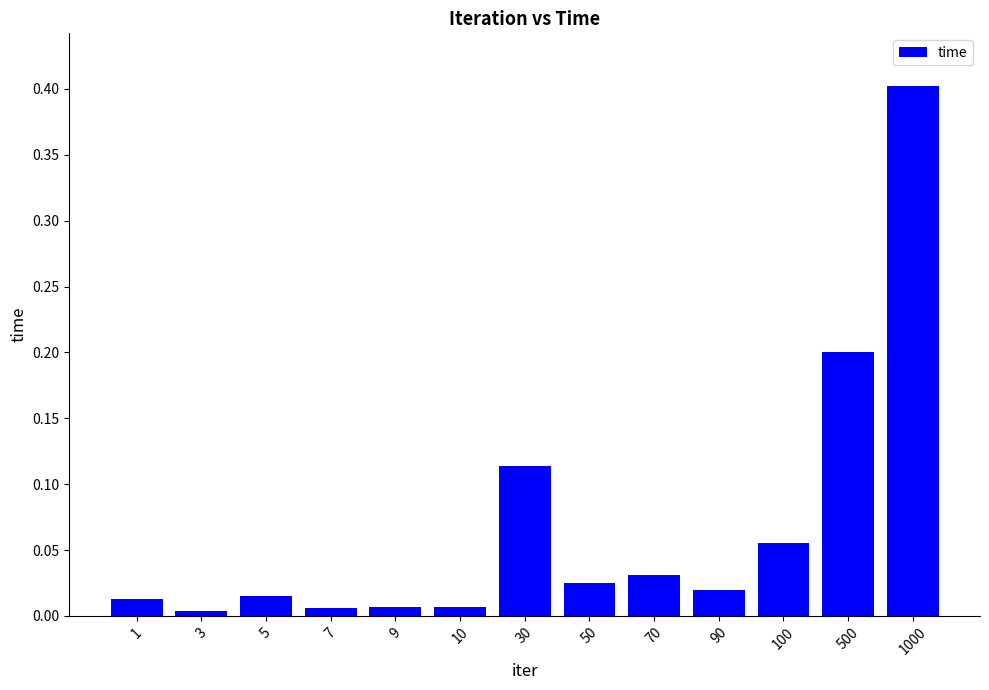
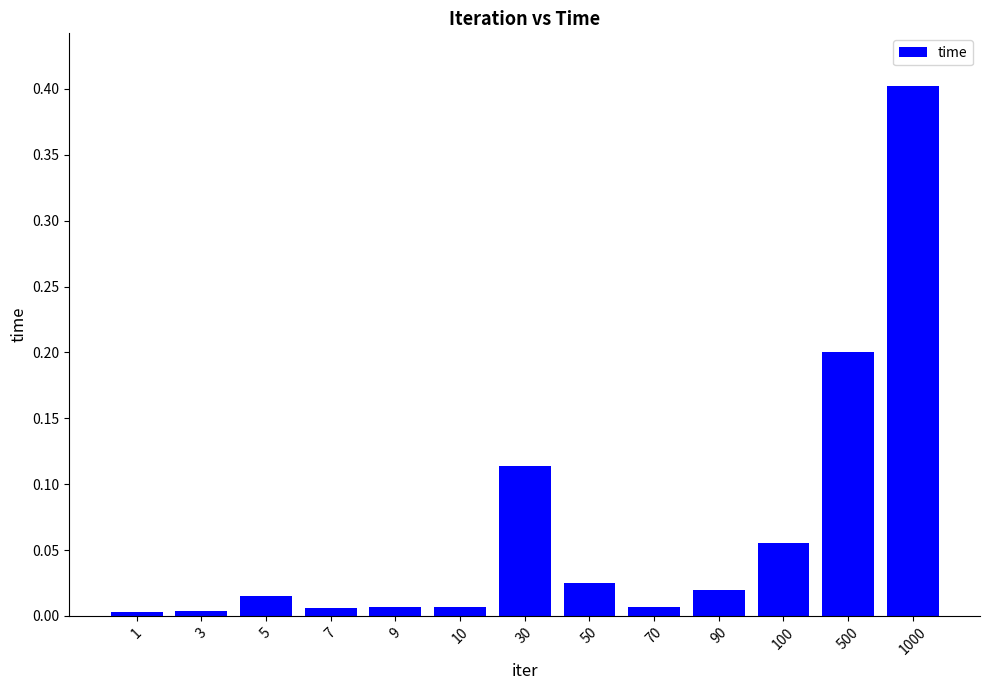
  {
-   "1": 0.013,
+   "1": 0.003,
    "3": 0.004,
    "5": 0.015,
    "7": 0.006,
    "9": 0.007,
    "10": 0.007,
    "30": 0.114,
    "50": 0.025,
-   "70": 0.031,
+   "70": 0.007,
    "90": 0.020,
    "100": 0.055,
    "500": 0.200,
    "1000": 0.402
  }
